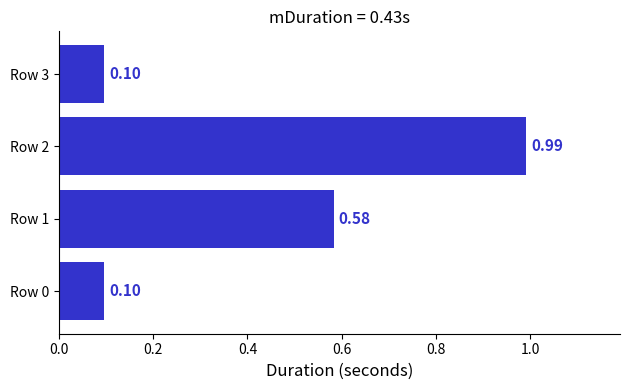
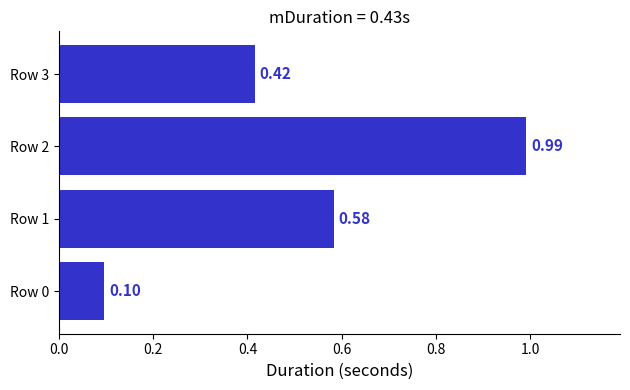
  {
-   "Row 3": 0.10,
+   "Row 3": 0.42,
    "Row 2": 0.99,
    "Row 1": 0.58,
    "Row 0": 0.10
  }
